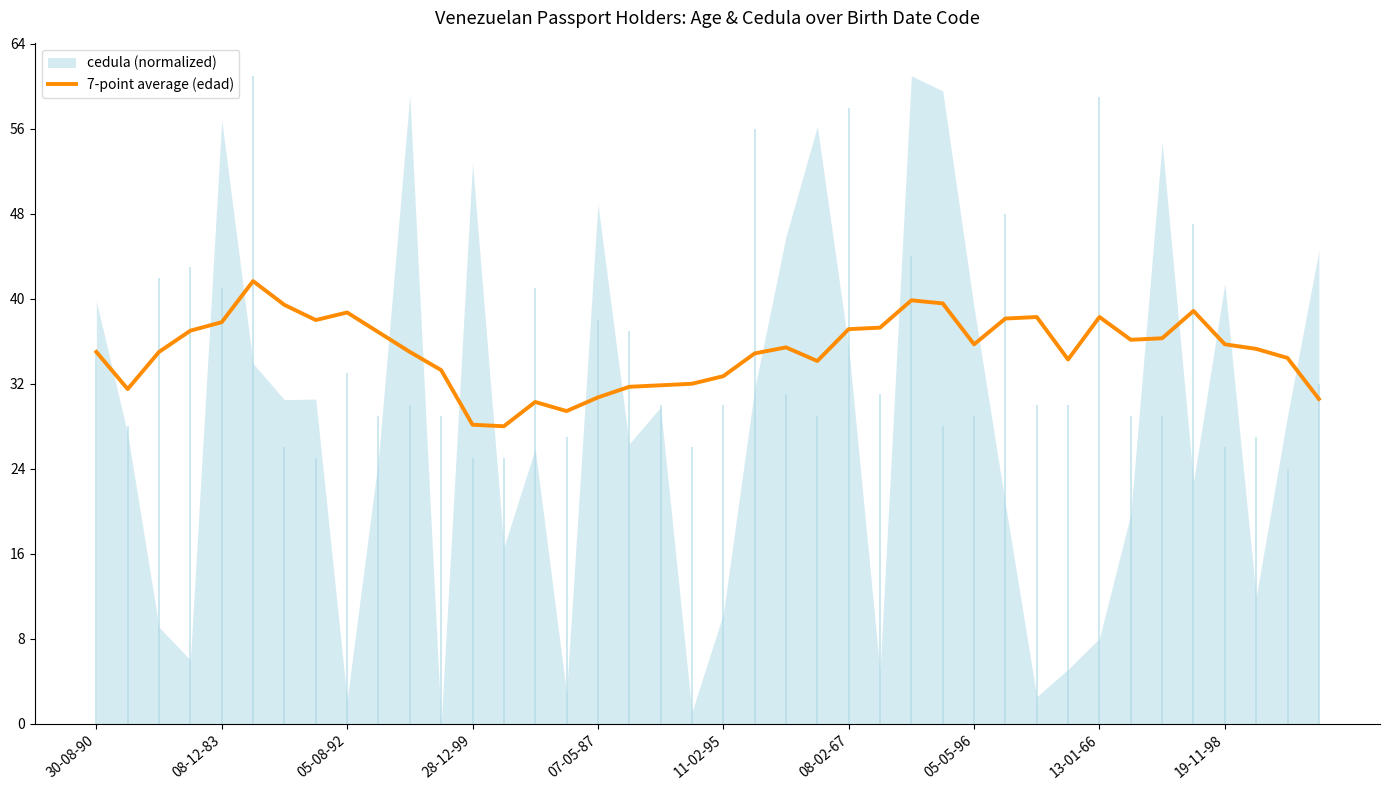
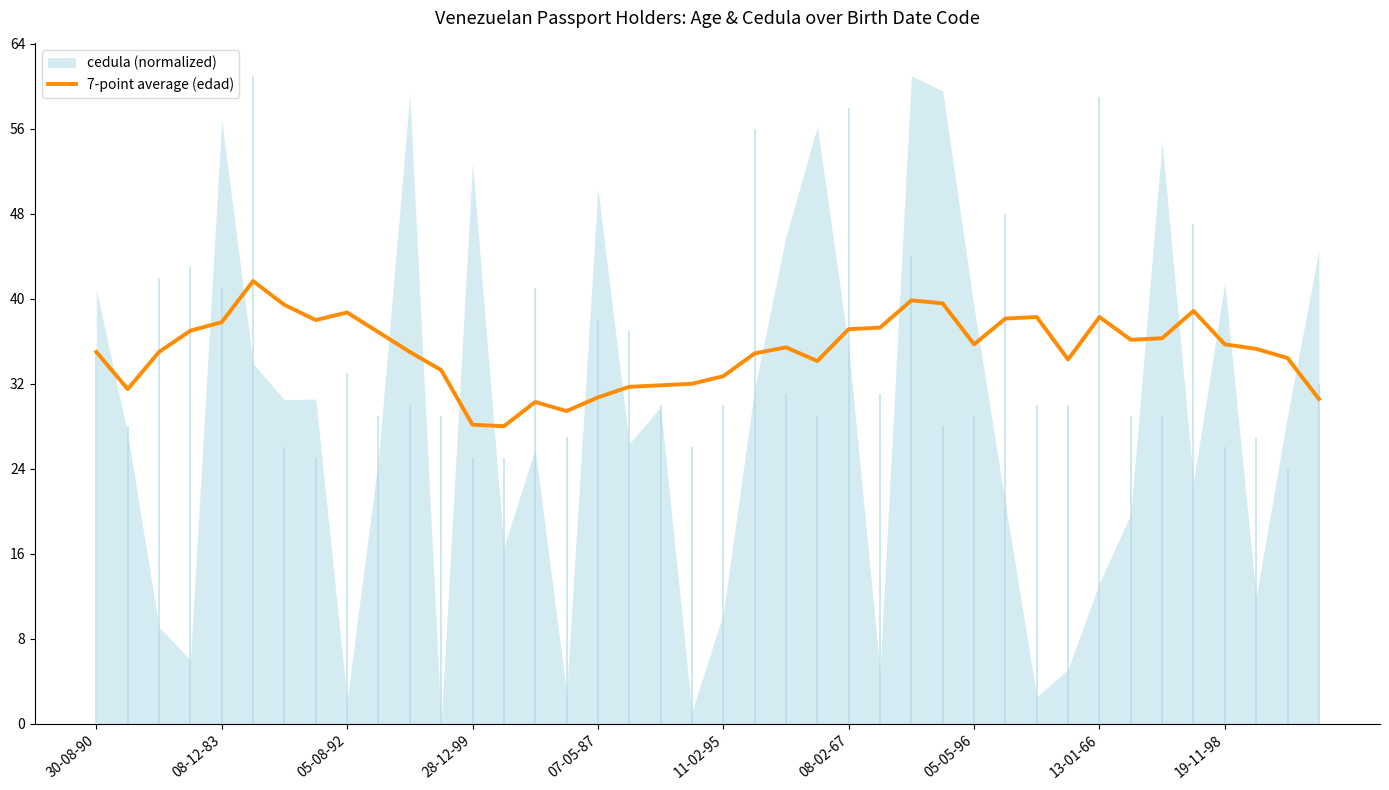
  {
    "cedula (normalized)": {
-     "30-08-90": 39.8,
+     "30-08-90": 40.9,
      "08-12-83": 56.8,
      "05-08-92": 2.2,
      "28-12-99": 52.8,
-     "07-05-87": 49.0,
+     "07-05-87": 50.4,
      "11-02-95": 10.3,
      "08-02-67": 35.4,
      "05-05-96": 39.2,
-     "13-01-66": 8.0,
+     "13-01-66": 13.2,
      "19-11-98": 41.5
    },
    "7-point average (edad)": {
      "30-08-90": 35.0,
      "08-12-83": 37.8,
      "05-08-92": 38.7,
      "28-12-99": 28.1,
      "07-05-87": 30.7,
      "11-02-95": 32.7,
      "08-02-67": 37.1,
      "05-05-96": 35.7,
      "13-01-66": 38.3,
      "19-11-98": 35.7
    }
  }
